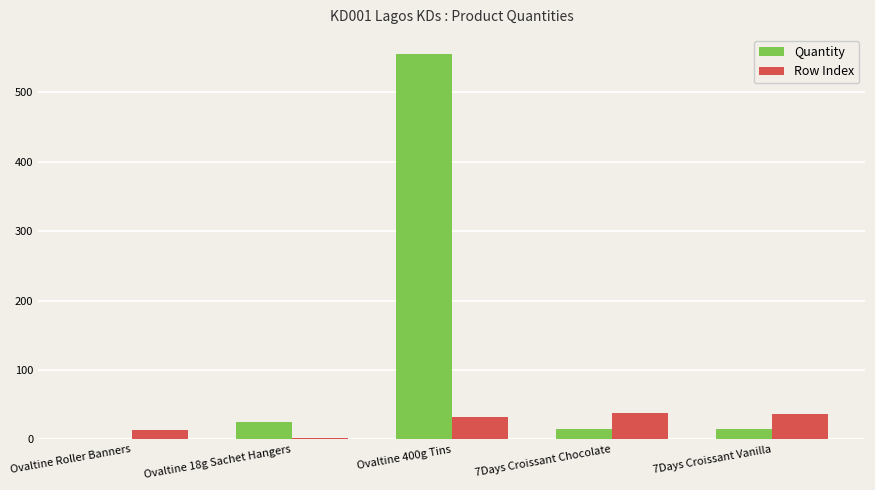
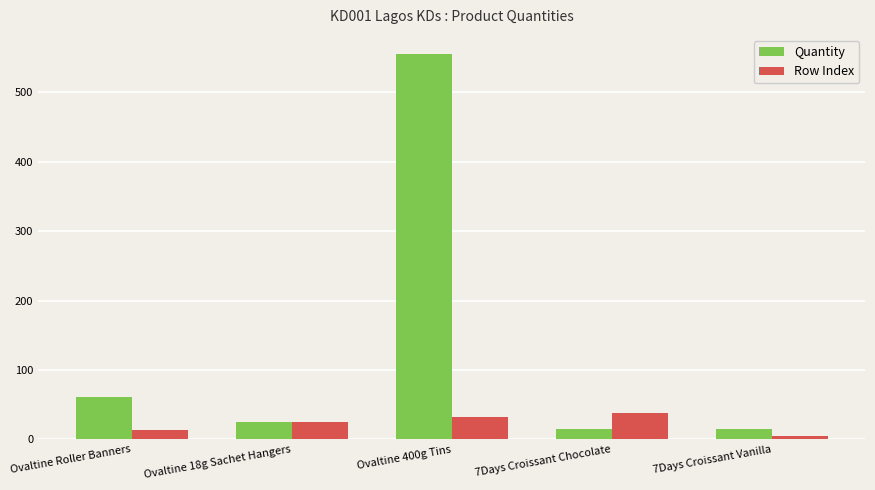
  {
    "Quantity": {
-     "Ovaltine Roller Banners": 0,
+     "Ovaltine Roller Banners": 60,
      "Ovaltine 18g Sachet Hangers": 30,
      "Ovaltine 400g Tins": 560,
      "7Days Croissant Chocolate": 20,
      "7Days Croissant Vanilla": 20
    },
    "Row Index": {
      "Ovaltine Roller Banners": 10,
-     "Ovaltine 18g Sachet Hangers": 0,
+     "Ovaltine 18g Sachet Hangers": 30,
      "Ovaltine 400g Tins": 30,
      "7Days Croissant Chocolate": 40,
-     "7Days Croissant Vanilla": 40
+     "7Days Croissant Vanilla": 10
    }
  }
